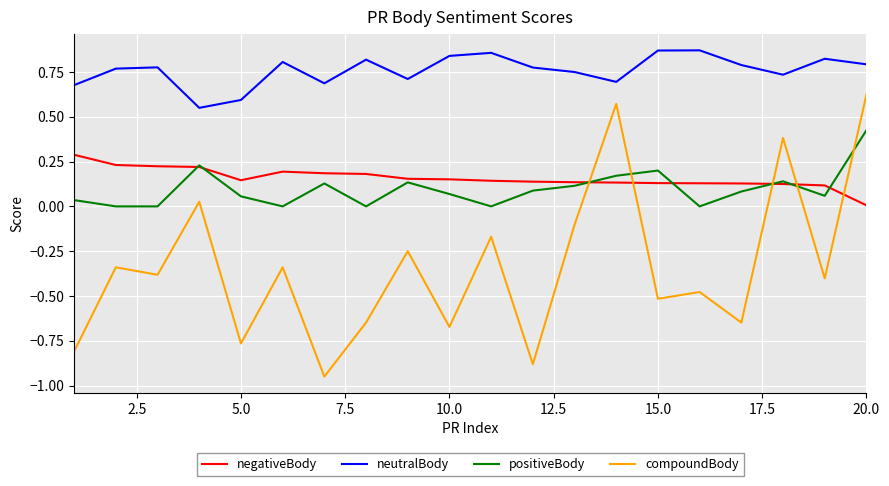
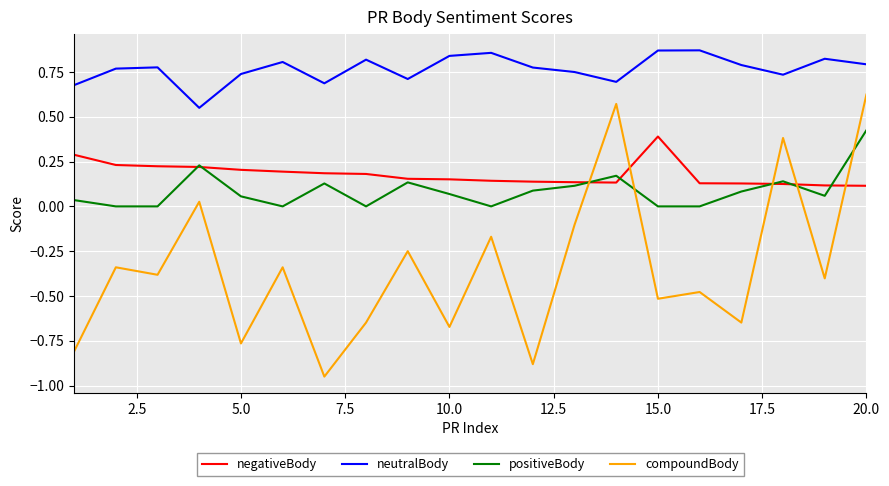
  {
    "negativeBody": {
-     "5.0": 0.15,
+     "5.0": 0.20,
      "10.0": 0.15,
-     "15.0": 0.13,
-     "20.0": 0.01
+     "15.0": 0.39,
+     "20.0": 0.12
    },
    "neutralBody": {
-     "5.0": 0.59,
+     "5.0": 0.74,
      "10.0": 0.84,
      "15.0": 0.87,
      "20.0": 0.79
    },
    "positiveBody": {
      "5.0": 0.06,
      "10.0": 0.07,
-     "15.0": 0.2,
+     "15.0": 0.0,
      "20.0": 0.43
    },
    "compoundBody": {
      "5.0": -0.77,
      "10.0": -0.67,
      "15.0": -0.52,
      "20.0": 0.62
    }
  }
